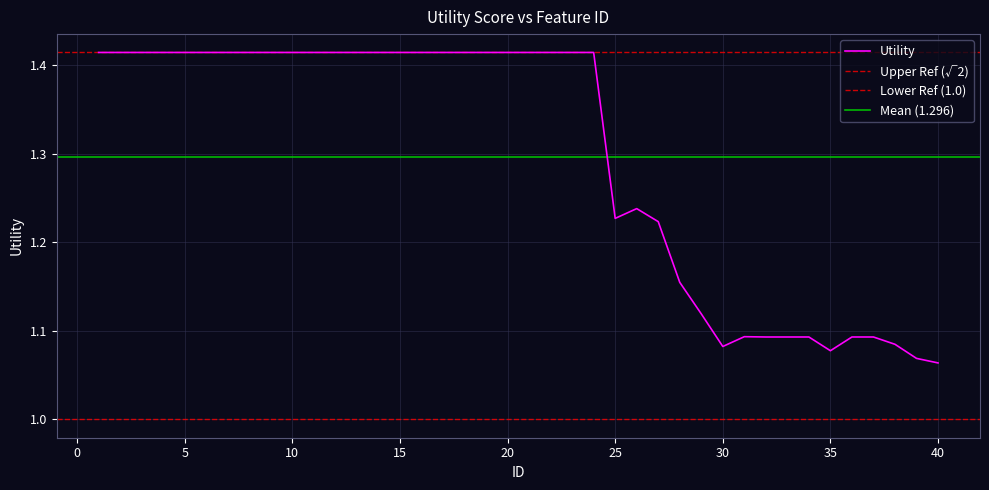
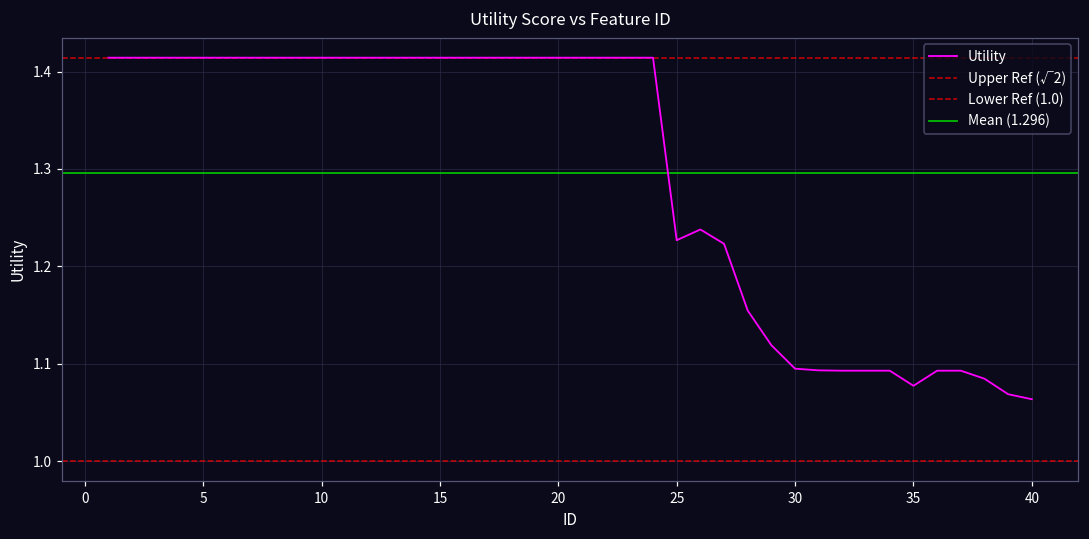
  {
    "5": 1.41,
    "10": 1.41,
    "15": 1.41,
    "20": 1.41,
    "25": 1.23,
-   "30": 1.08,
+   "30": 1.10,
    "35": 1.08,
    "40": 1.06
  }
